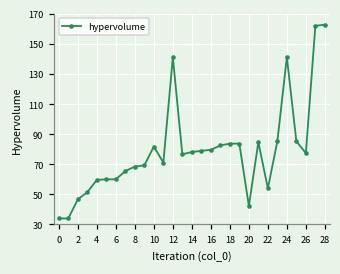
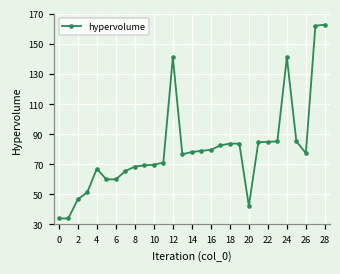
  {
    "0": 34,
    "2": 47,
-   "4": 60,
+   "4": 67,
    "6": 60,
    "8": 68,
-   "10": 82,
+   "10": 70,
    "12": 141,
    "14": 78,
    "16": 80,
    "18": 84,
    "20": 42,
-   "22": 54,
+   "22": 85,
    "24": 141,
    "26": 77,
    "28": 163
  }
